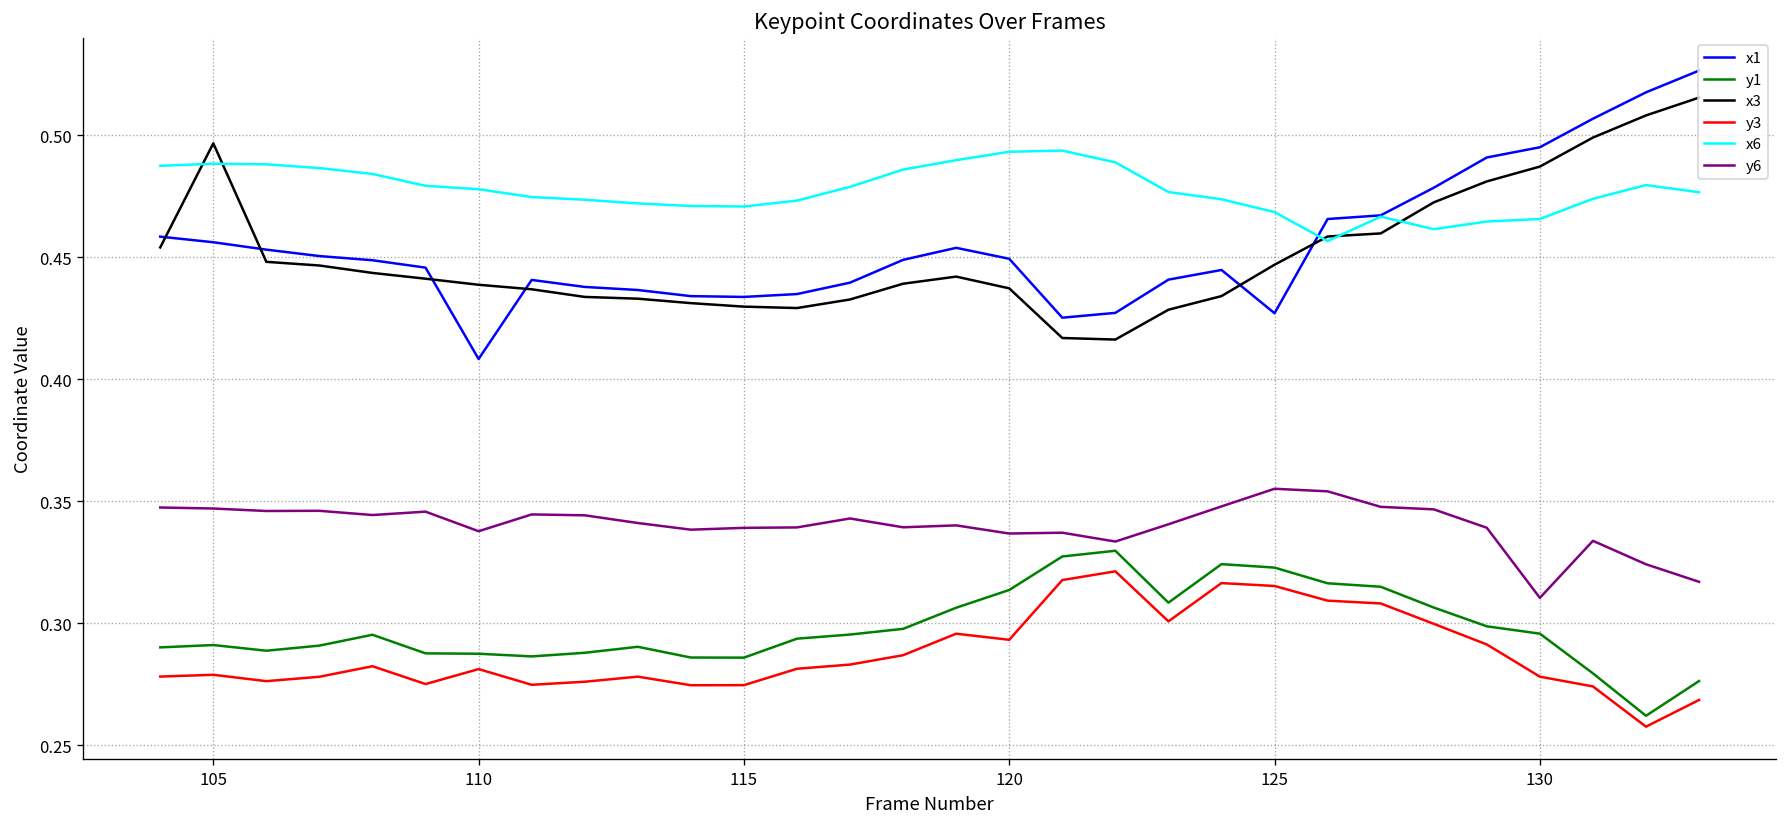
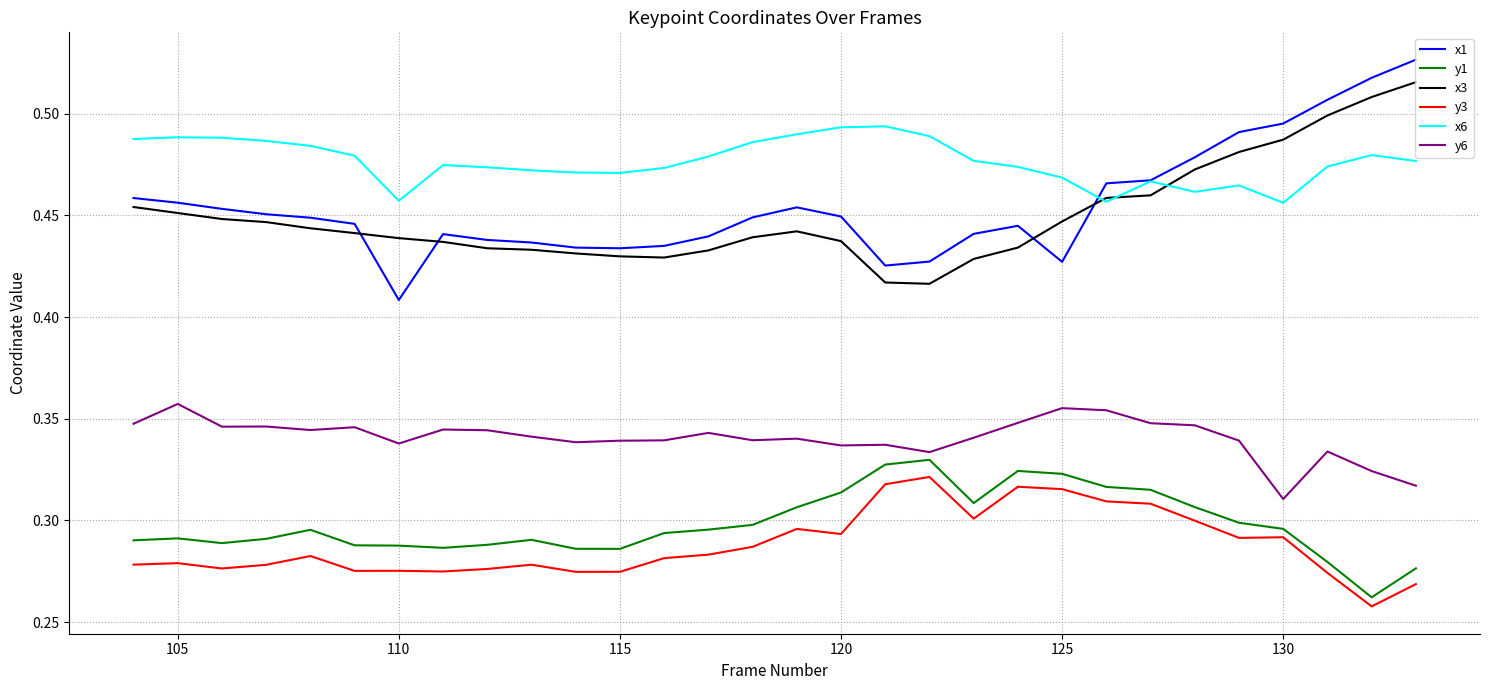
  {
    "x1": {
      "105": 0.456,
      "110": 0.408,
      "115": 0.434,
      "120": 0.449,
      "125": 0.427,
      "130": 0.495
    },
    "y1": {
      "105": 0.291,
      "110": 0.288,
      "115": 0.286,
      "120": 0.314,
      "125": 0.323,
      "130": 0.296
    },
    "x3": {
-     "105": 0.497,
+     "105": 0.451,
      "110": 0.439,
      "115": 0.430,
      "120": 0.437,
      "125": 0.447,
      "130": 0.487
    },
    "y3": {
      "105": 0.279,
-     "110": 0.281,
+     "110": 0.275,
      "115": 0.275,
      "120": 0.293,
      "125": 0.315,
-     "130": 0.278
+     "130": 0.292
    },
    "x6": {
      "105": 0.488,
-     "110": 0.478,
+     "110": 0.457,
      "115": 0.471,
      "120": 0.493,
      "125": 0.469,
-     "130": 0.466
+     "130": 0.456
    },
    "y6": {
-     "105": 0.347,
+     "105": 0.357,
      "110": 0.338,
      "115": 0.339,
      "120": 0.337,
      "125": 0.355,
      "130": 0.310
    }
  }
